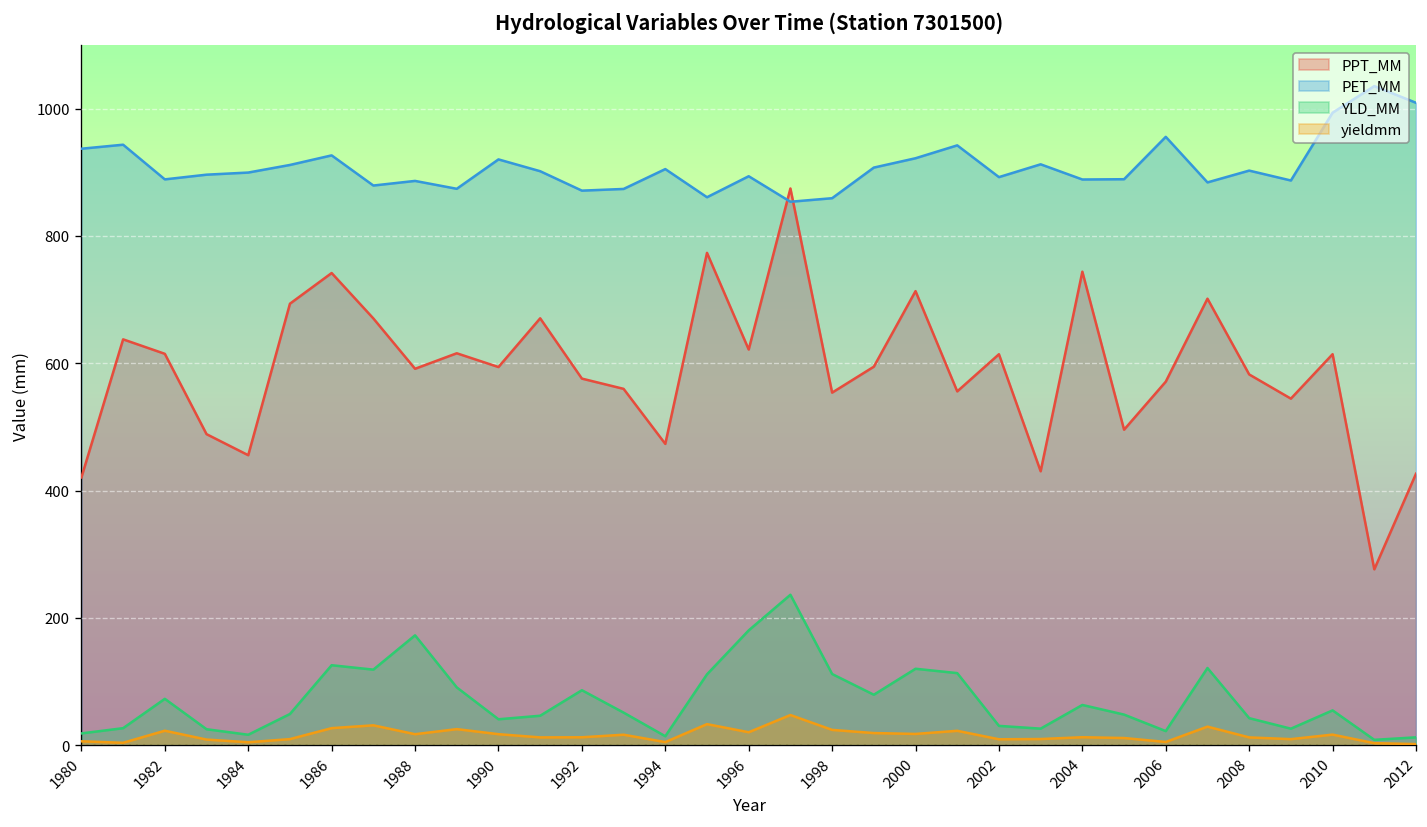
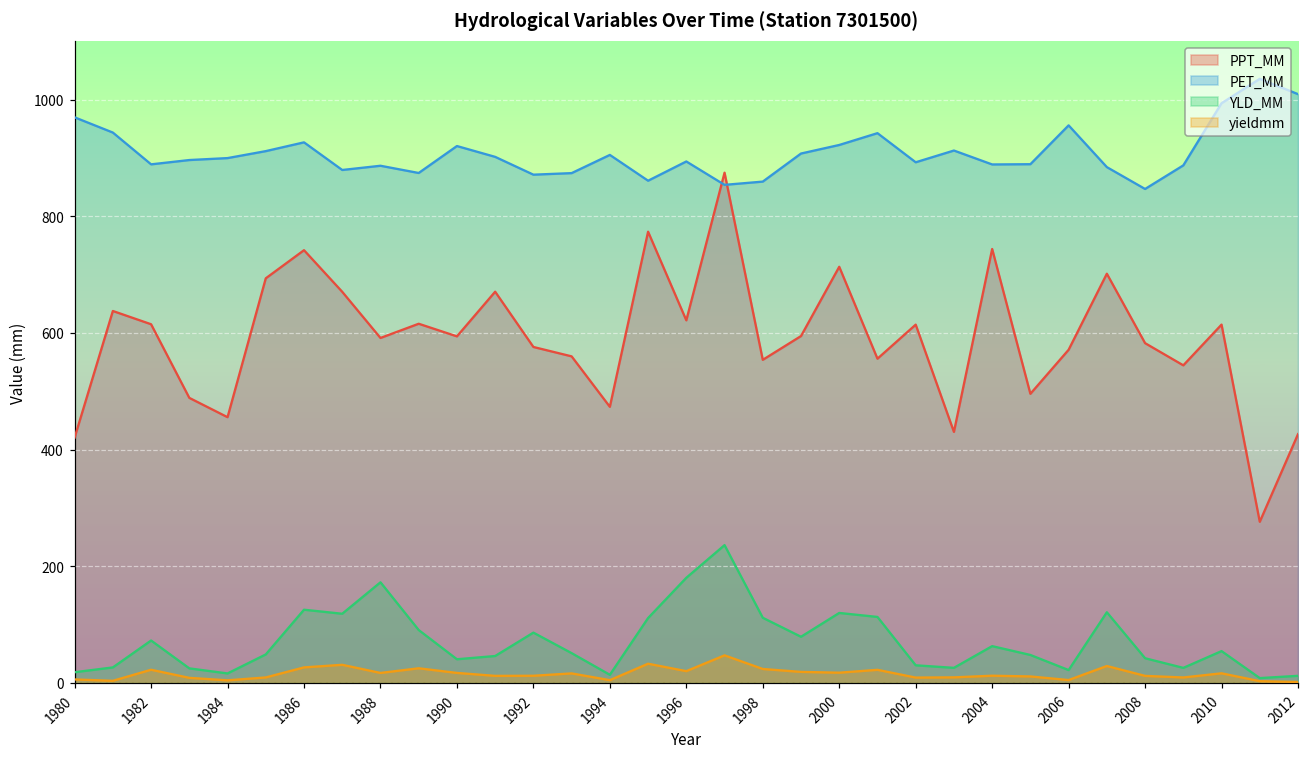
  {
    "PET_MM": {
-     "1980": 940,
+     "1980": 970,
      "1982": 890,
      "1984": 900,
      "1986": 930,
      "1988": 890,
      "1990": 920,
      "1992": 870,
      "1994": 910,
      "1996": 890,
      "1998": 860,
      "2000": 920,
      "2002": 890,
      "2004": 890,
      "2006": 960,
-     "2008": 900,
+     "2008": 850,
      "2012": 1010
    },
    "YLD_MM": {
      "1980": 20,
      "1982": 70,
      "1984": 20,
      "1986": 130,
      "1988": 170,
      "1990": 40,
      "1992": 90,
      "1994": 10,
      "1996": 180,
      "1998": 110,
      "2000": 120,
      "2002": 30,
      "2004": 60,
      "2006": 20,
      "2008": 40,
      "2010": 50,
      "2012": 10
    }
  }
